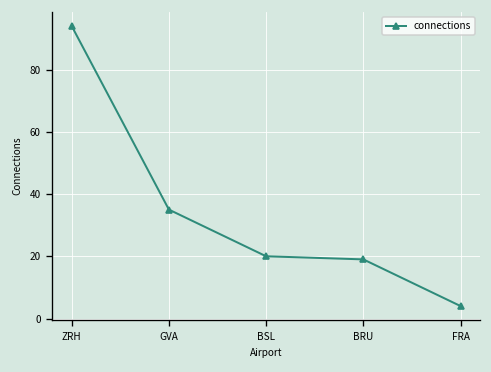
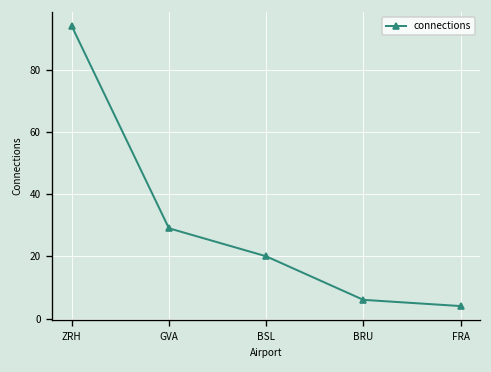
  {
    "ZRH": 94,
-   "GVA": 35,
+   "GVA": 29,
    "BSL": 20,
-   "BRU": 19,
+   "BRU": 6,
    "FRA": 4
  }
